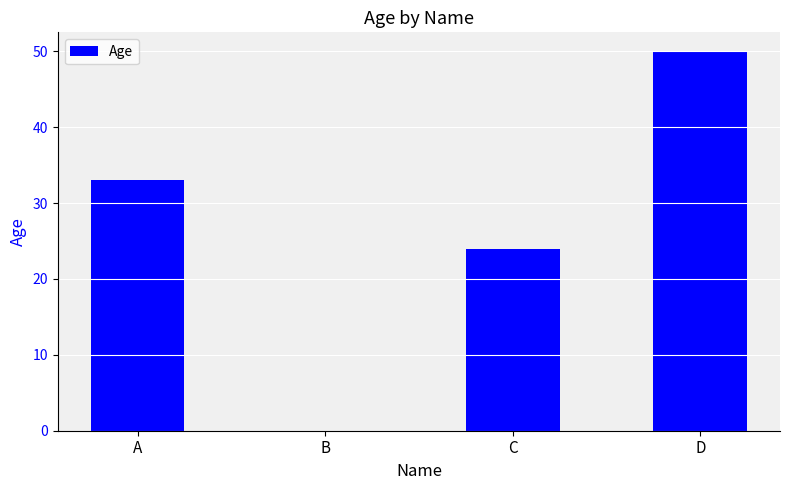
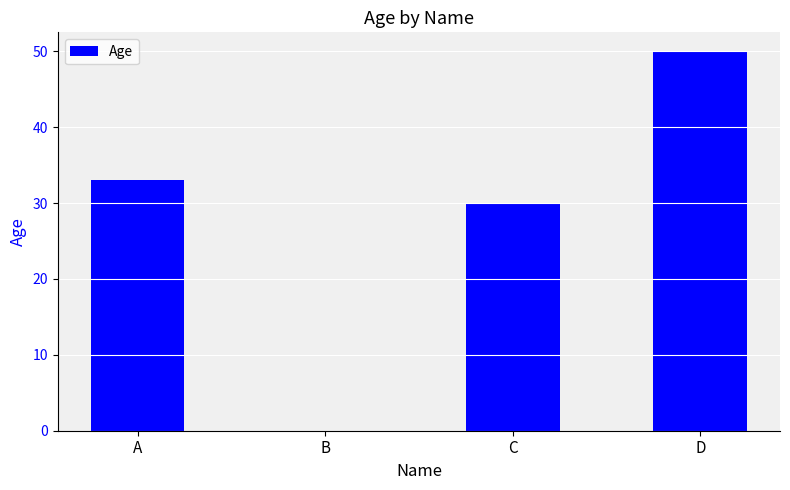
  {
    "A": 33,
    "B": 0,
-   "C": 24,
+   "C": 30,
    "D": 50
  }
